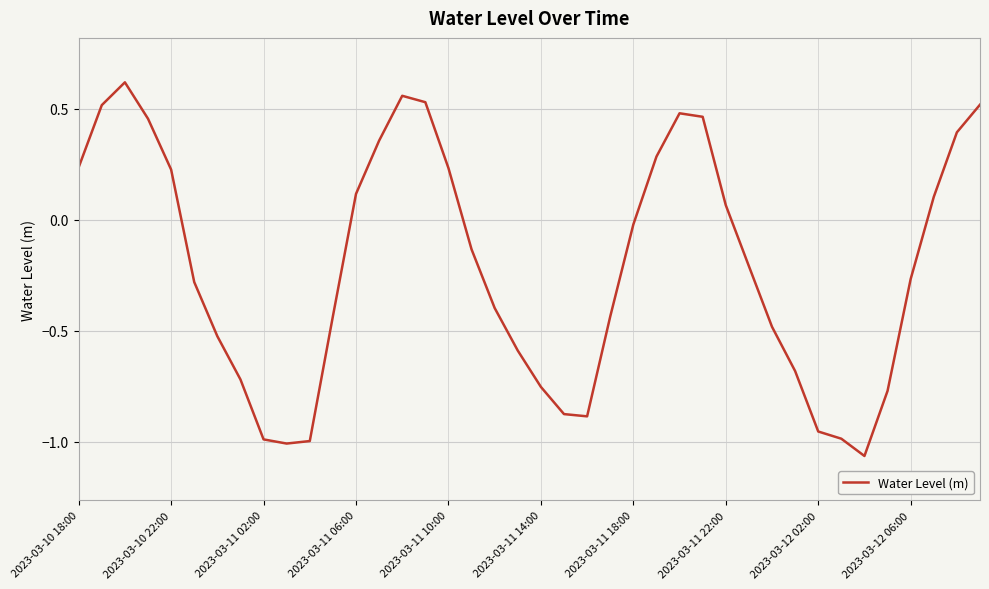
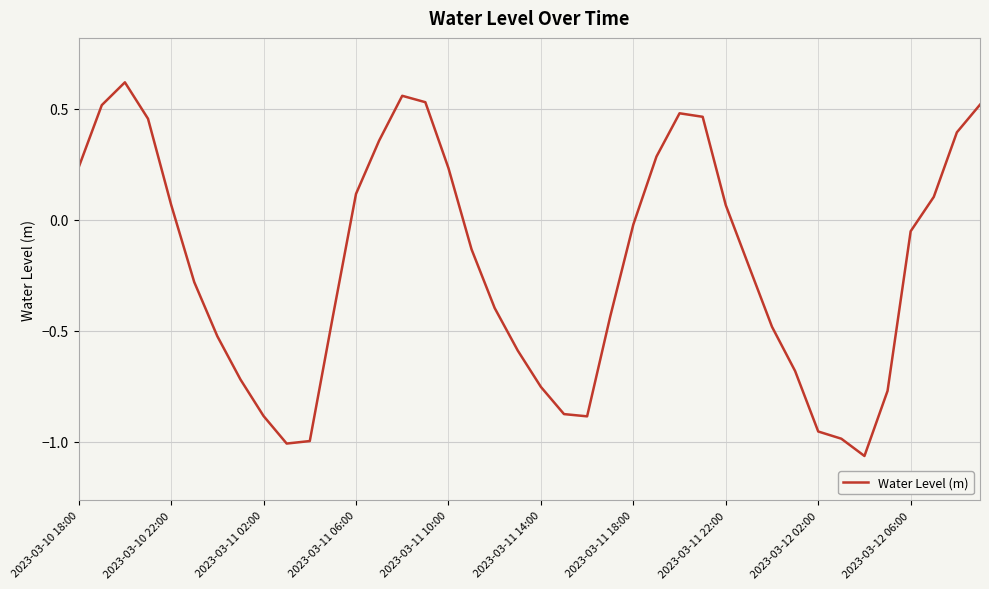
  {
    "2023-03-10 18:00": 0.24,
-   "2023-03-10 22:00": 0.23,
-   "2023-03-11 02:00": -0.99,
+   "2023-03-10 22:00": 0.07,
+   "2023-03-11 02:00": -0.88,
    "2023-03-11 06:00": 0.12,
    "2023-03-11 10:00": 0.23,
    "2023-03-11 14:00": -0.75,
    "2023-03-11 18:00": -0.02,
    "2023-03-11 22:00": 0.07,
    "2023-03-12 02:00": -0.95,
-   "2023-03-12 06:00": -0.27
+   "2023-03-12 06:00": -0.05
  }
